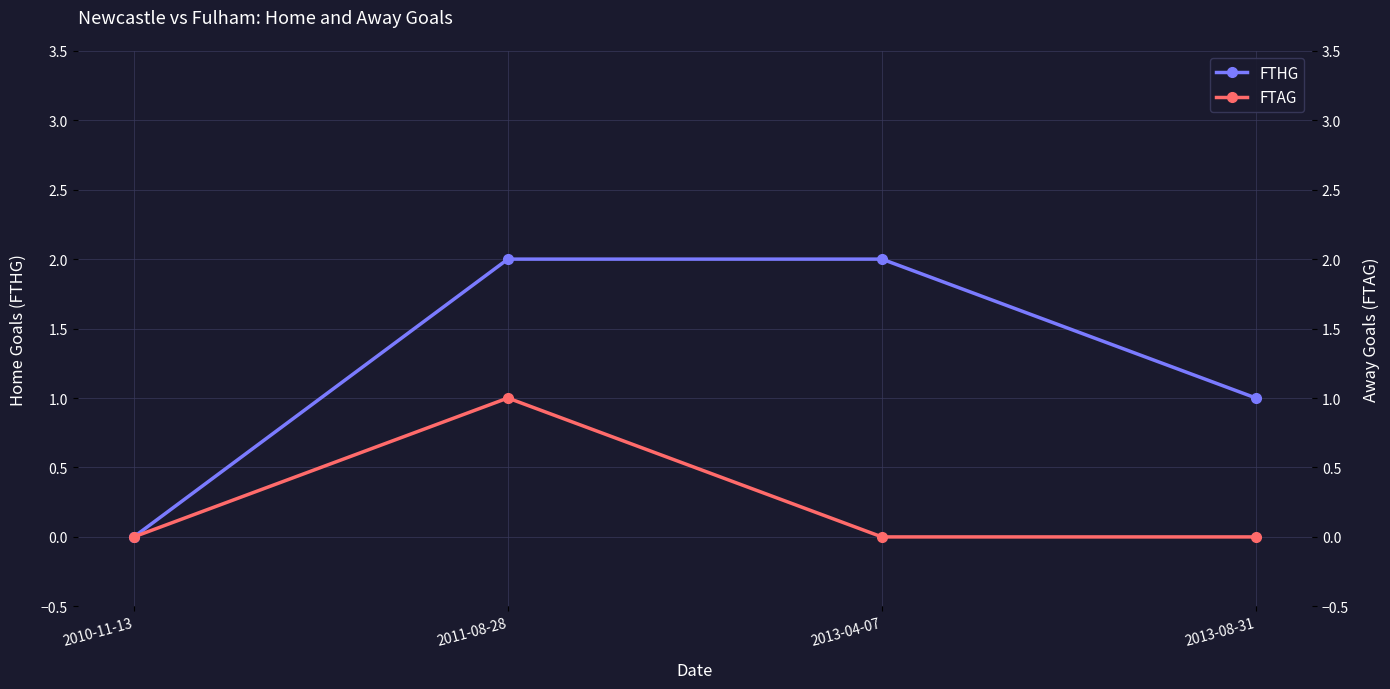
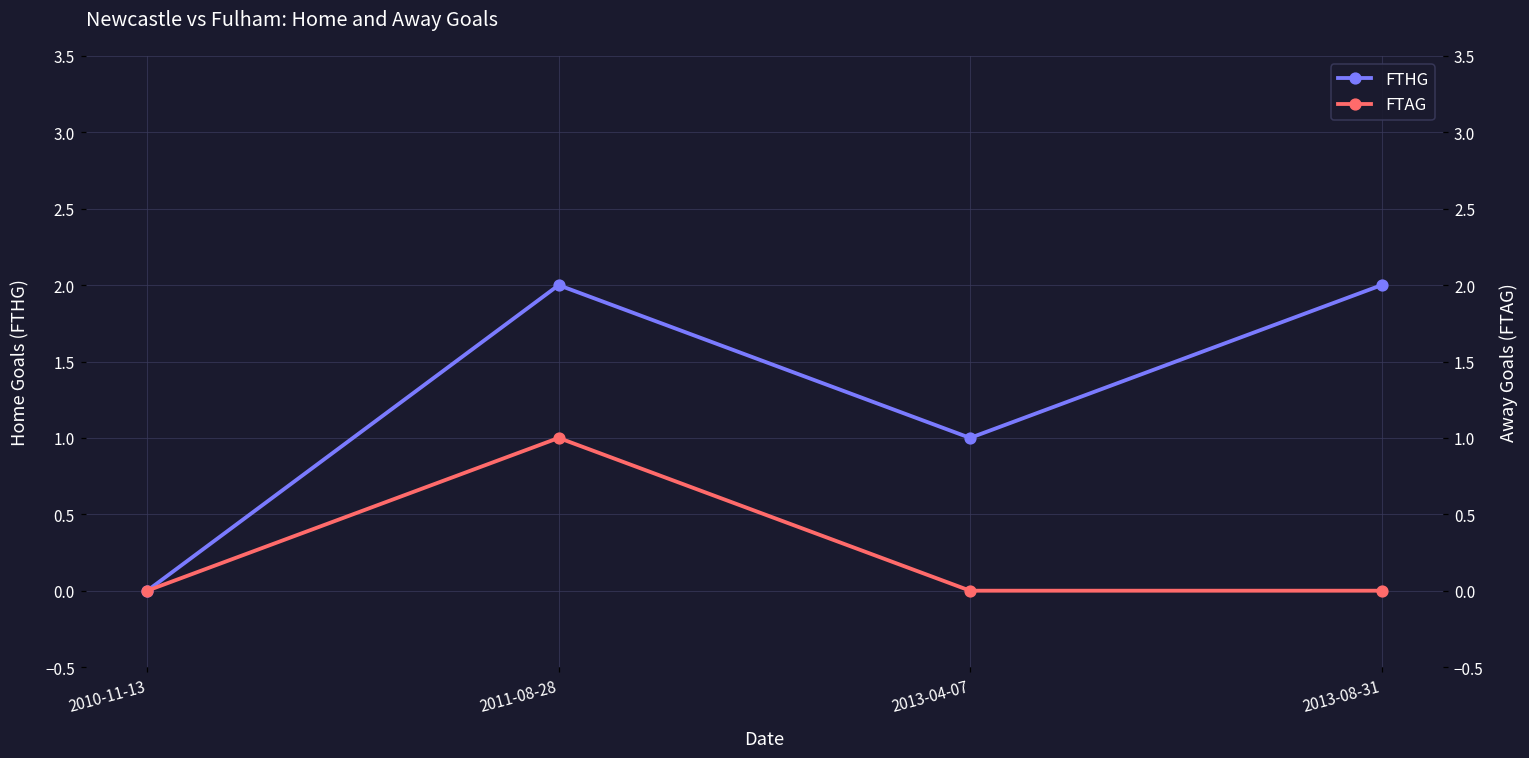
  {
    "FTHG": {
      "2010-11-13": 0,
      "2011-08-28": 2,
-     "2013-04-07": 2,
-     "2013-08-31": 1
+     "2013-04-07": 1,
+     "2013-08-31": 2
    },
    "FTAG": {
      "2010-11-13": 0.00,
      "2011-08-28": 1.00,
      "2013-04-07": 0.00,
      "2013-08-31": 0.00
    }
  }
